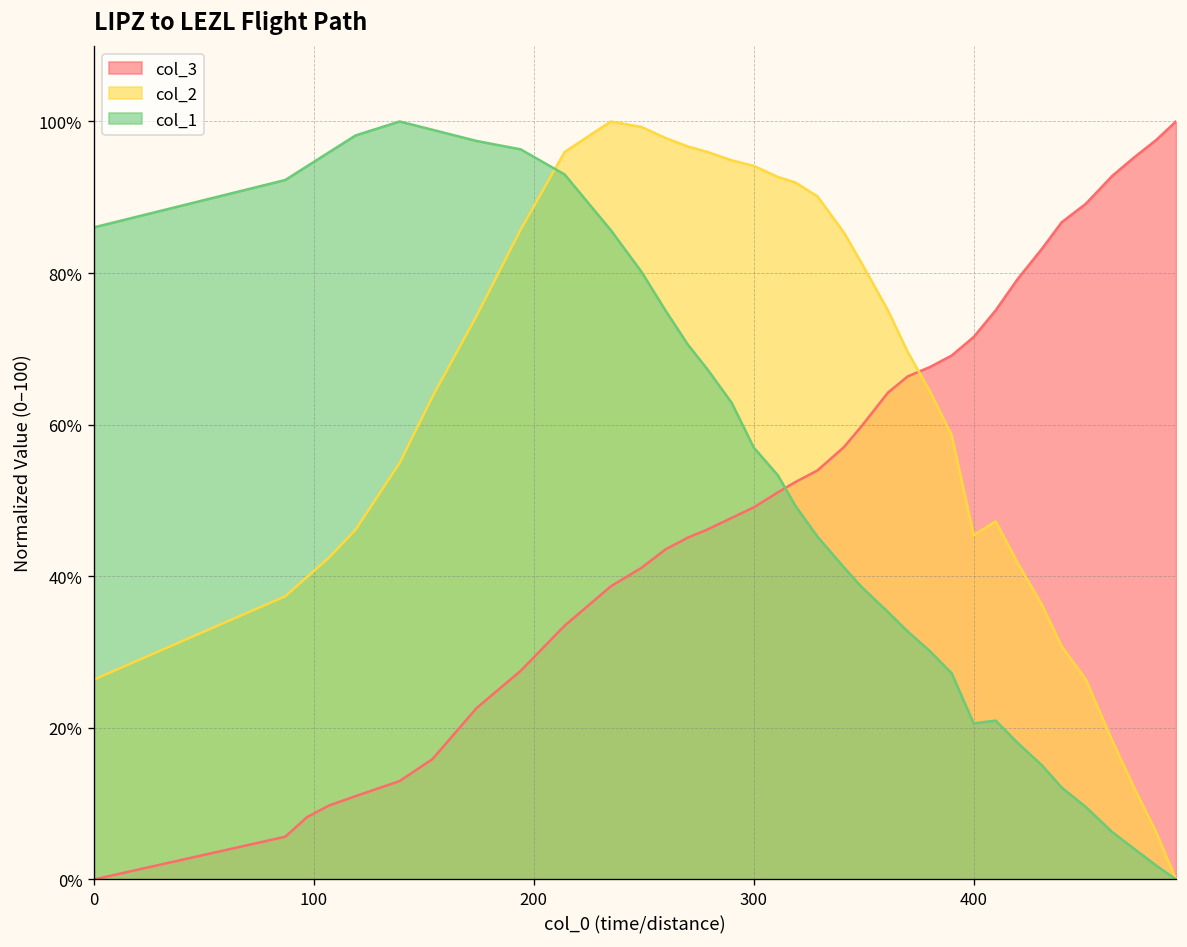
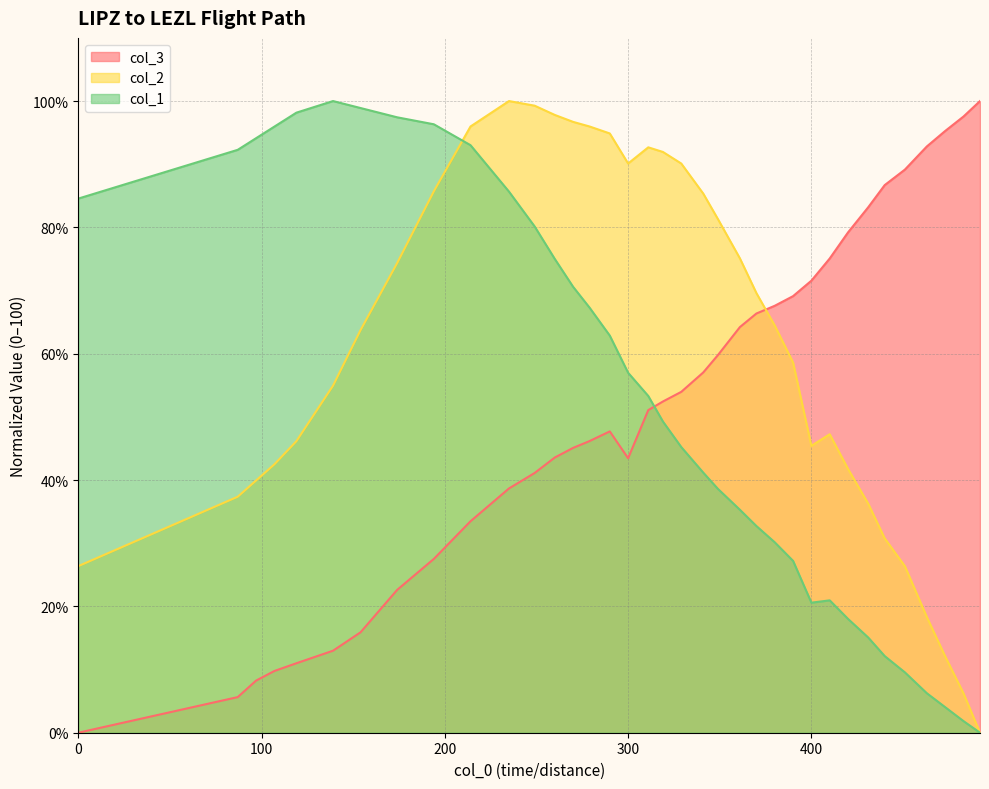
  {
    "col_3": {
      "0": "0%",
-     "300": "49%",
+     "300": "43%",
      "400": "72%"
    },
    "col_2": {
      "0": "26%",
-     "300": "94%",
+     "300": "90%",
      "400": "45%"
    },
    "col_1": {
-     "0": "86%",
+     "0": "85%",
      "300": "57%",
      "400": "21%"
    }
  }
